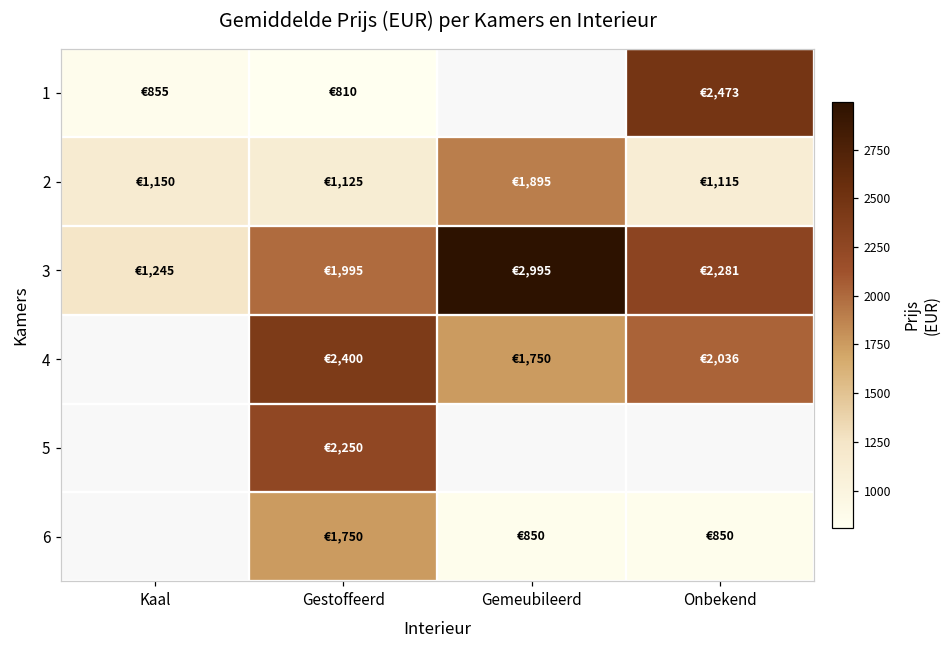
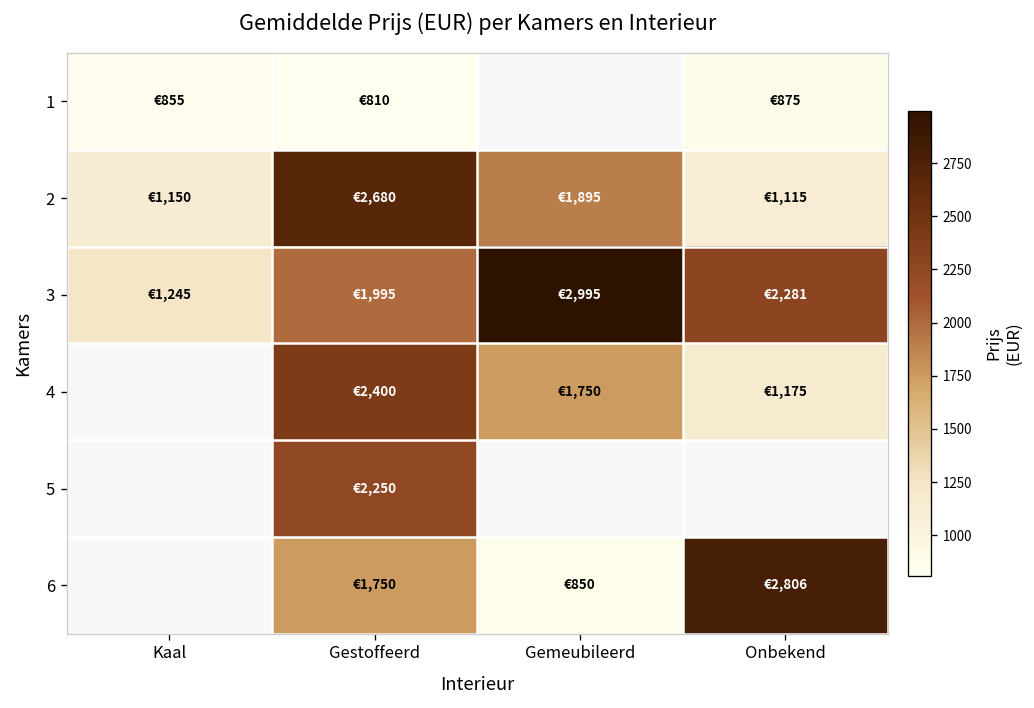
  {
    "1": {
      "Kaal": "€855",
      "Gestoffeerd": "€810",
-     "Onbekend": "€2,473"
+     "Onbekend": "€875"
    },
    "2": {
      "Kaal": "€1,150",
-     "Gestoffeerd": "€1,125",
+     "Gestoffeerd": "€2,680",
      "Gemeubileerd": "€1,895",
      "Onbekend": "€1,115"
    },
    "3": {
      "Kaal": "€1,245",
      "Gestoffeerd": "€1,995",
      "Gemeubileerd": "€2,995",
      "Onbekend": "€2,281"
    },
    "4": {
      "Gestoffeerd": "€2,400",
      "Gemeubileerd": "€1,750",
-     "Onbekend": "€2,036"
+     "Onbekend": "€1,175"
    },
    "5": {
      "Gestoffeerd": "€2,250"
    },
    "6": {
      "Gestoffeerd": "€1,750",
      "Gemeubileerd": "€850",
-     "Onbekend": "€850"
+     "Onbekend": "€2,806"
    }
  }
